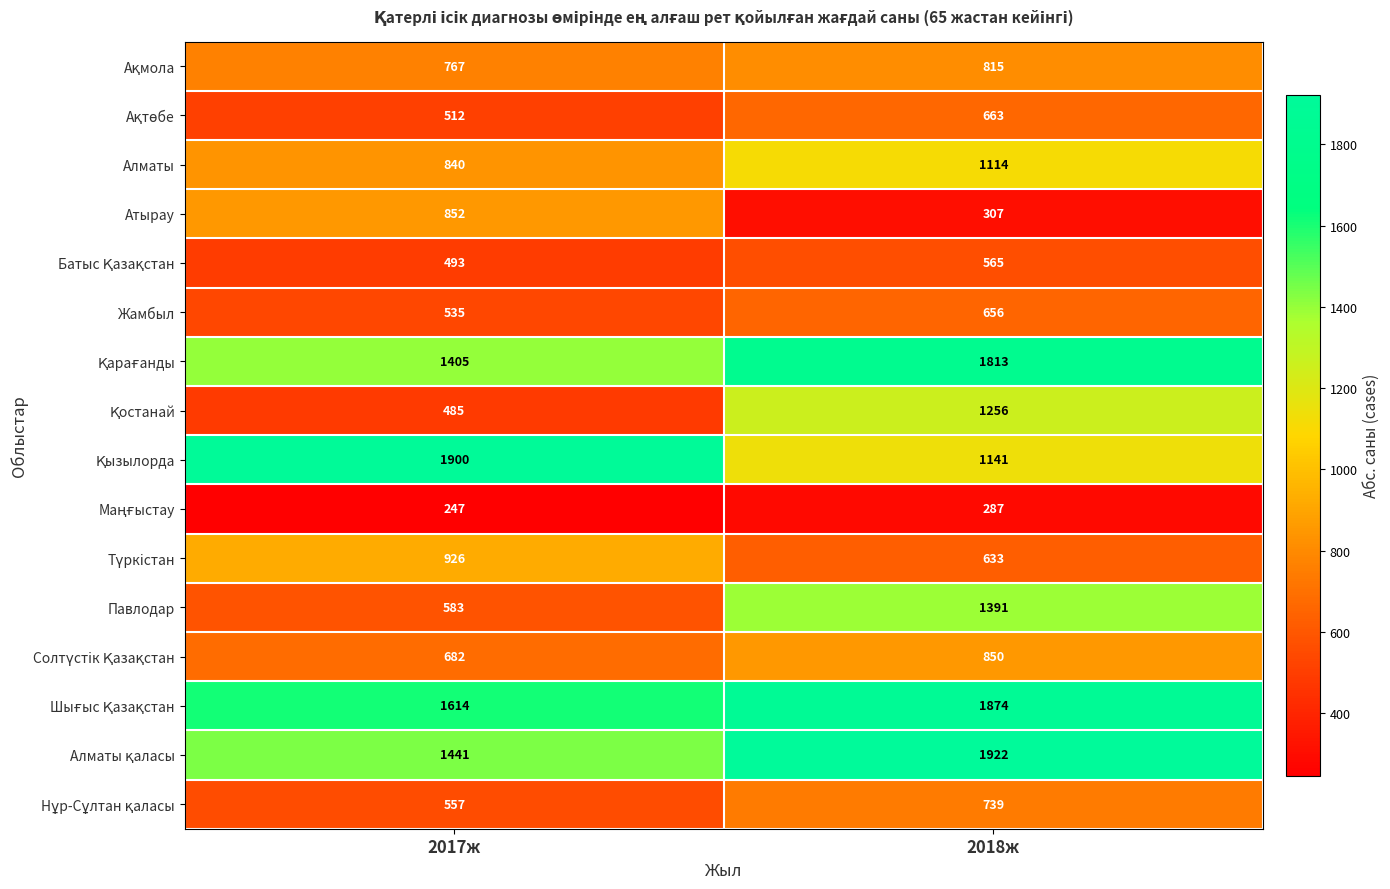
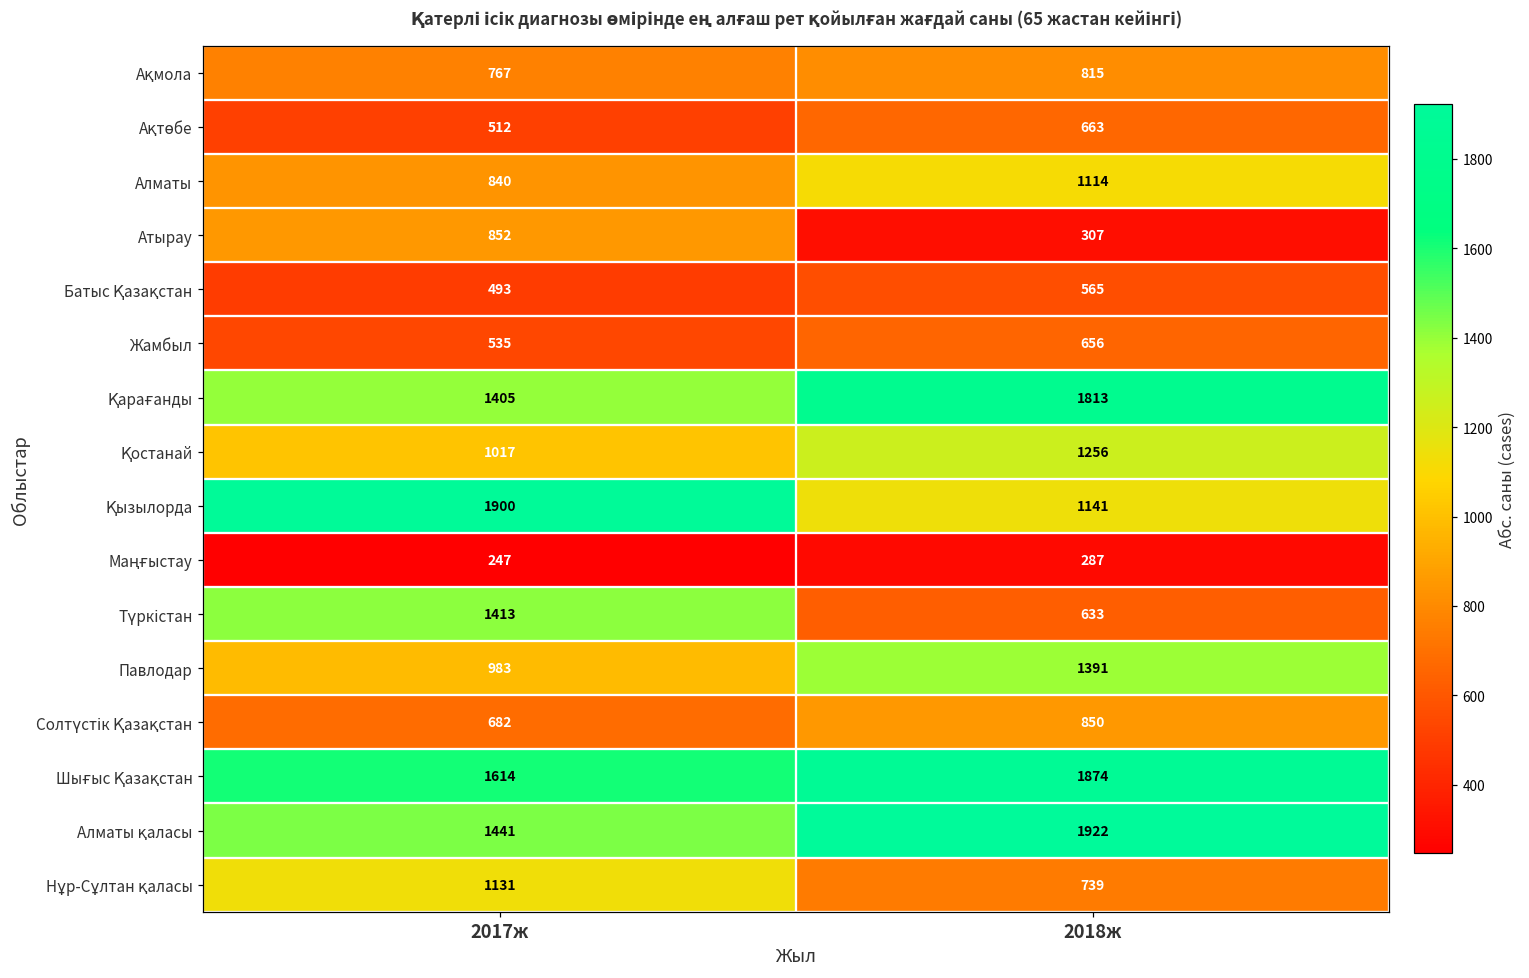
  {
    "Ақмола": {
      "2017ж": 767,
      "2018ж": 815
    },
    "Ақтөбе": {
      "2017ж": 512,
      "2018ж": 663
    },
    "Алматы": {
      "2017ж": 840,
      "2018ж": 1114
    },
    "Атырау": {
      "2017ж": 852,
      "2018ж": 307
    },
    "Батыс Қазақстан": {
      "2017ж": 493,
      "2018ж": 565
    },
    "Жамбыл": {
      "2017ж": 535,
      "2018ж": 656
    },
    "Қарағанды": {
      "2017ж": 1405,
      "2018ж": 1813
    },
    "Қостанай": {
-     "2017ж": 485,
+     "2017ж": 1017,
      "2018ж": 1256
    },
    "Қызылорда": {
      "2017ж": 1900,
      "2018ж": 1141
    },
    "Маңғыстау": {
      "2017ж": 247,
      "2018ж": 287
    },
    "Түркістан": {
-     "2017ж": 926,
+     "2017ж": 1413,
      "2018ж": 633
    },
    "Павлодар": {
-     "2017ж": 583,
+     "2017ж": 983,
      "2018ж": 1391
    },
    "Солтүстік Қазақстан": {
      "2017ж": 682,
      "2018ж": 850
    },
    "Шығыс Қазақстан": {
      "2017ж": 1614,
      "2018ж": 1874
    },
    "Алматы қаласы": {
      "2017ж": 1441,
      "2018ж": 1922
    },
    "Нұр-Сұлтан қаласы": {
-     "2017ж": 557,
+     "2017ж": 1131,
      "2018ж": 739
    }
  }
